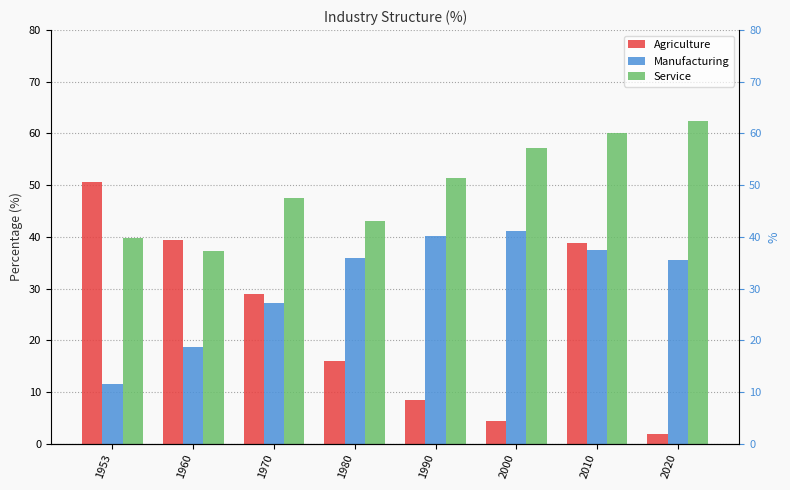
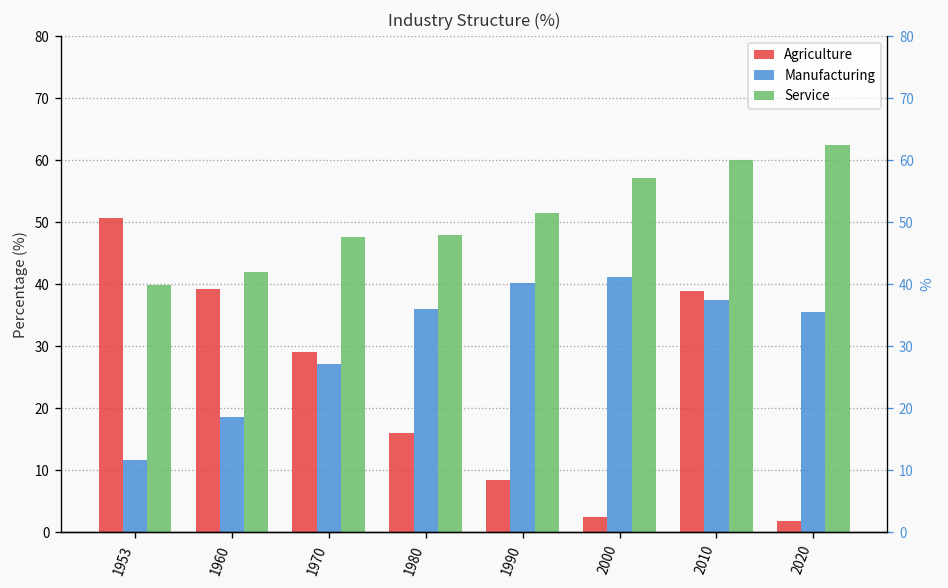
  {
    "Agriculture": {
      "1953": 51,
      "1960": 39,
      "1970": 29,
      "1980": 16,
      "1990": 8,
-     "2000": 4,
+     "2000": 2,
      "2010": 39,
      "2020": 2
    },
    "Manufacturing": {
      "1953": 12,
      "1960": 19,
      "1970": 27,
      "1980": 36,
      "1990": 40,
      "2000": 41,
      "2010": 38,
      "2020": 36
    },
    "Service": {
      "1953": 40,
-     "1960": 37,
+     "1960": 42,
      "1970": 48,
-     "1980": 43,
+     "1980": 48,
      "1990": 51,
      "2000": 57,
      "2010": 60,
      "2020": 62
    }
  }
